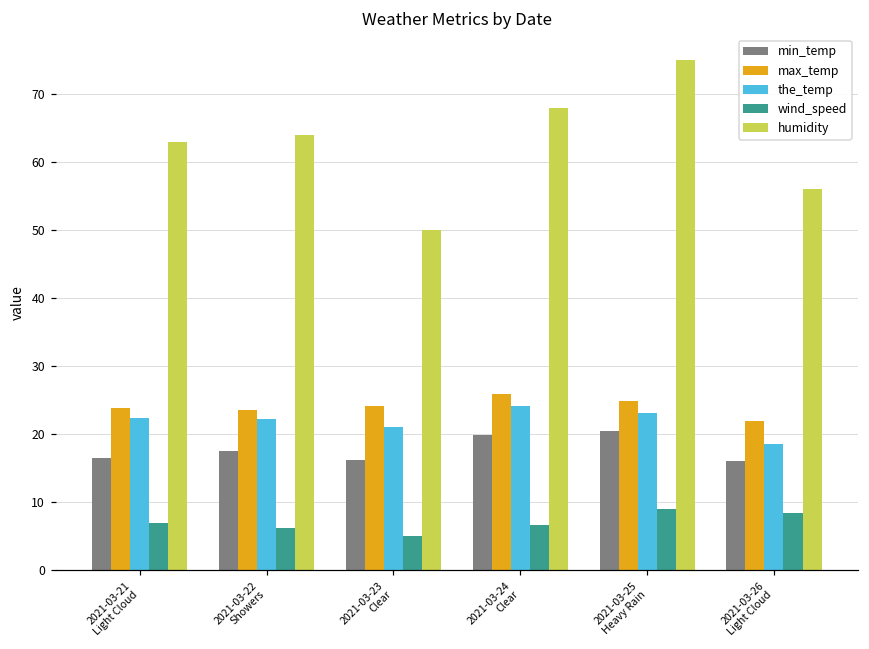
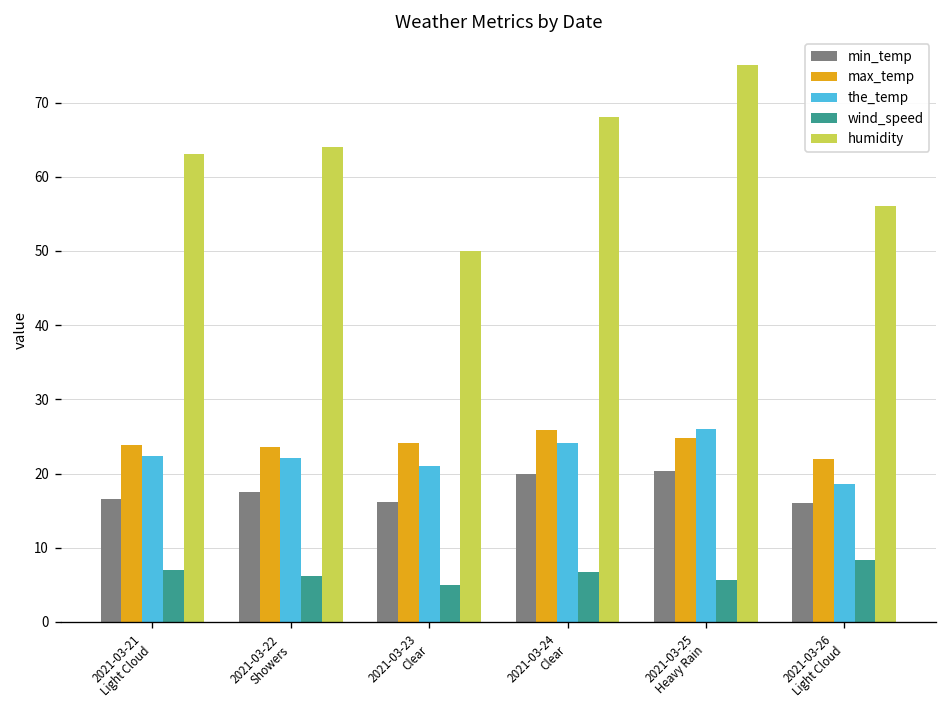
  {
    "min_temp": {
      "2021-03-21 Light Cloud": 17,
      "2021-03-22 Showers": 17,
      "2021-03-23 Clear": 16,
      "2021-03-24 Clear": 20,
      "2021-03-25 Heavy Rain": 20,
      "2021-03-26 Light Cloud": 16
    },
    "max_temp": {
      "2021-03-21 Light Cloud": 24,
      "2021-03-22 Showers": 24,
      "2021-03-23 Clear": 24,
      "2021-03-24 Clear": 26,
      "2021-03-25 Heavy Rain": 25,
      "2021-03-26 Light Cloud": 22
    },
    "the_temp": {
      "2021-03-21 Light Cloud": 22,
      "2021-03-22 Showers": 22,
      "2021-03-23 Clear": 21,
      "2021-03-24 Clear": 24,
-     "2021-03-25 Heavy Rain": 23,
+     "2021-03-25 Heavy Rain": 26,
      "2021-03-26 Light Cloud": 19
    },
    "wind_speed": {
      "2021-03-21 Light Cloud": 7,
      "2021-03-22 Showers": 6,
      "2021-03-23 Clear": 5,
      "2021-03-24 Clear": 7,
-     "2021-03-25 Heavy Rain": 9,
+     "2021-03-25 Heavy Rain": 6,
      "2021-03-26 Light Cloud": 8
    },
    "humidity": {
      "2021-03-21 Light Cloud": 63,
      "2021-03-22 Showers": 64,
      "2021-03-23 Clear": 50,
      "2021-03-24 Clear": 68,
      "2021-03-25 Heavy Rain": 75,
      "2021-03-26 Light Cloud": 56
    }
  }
